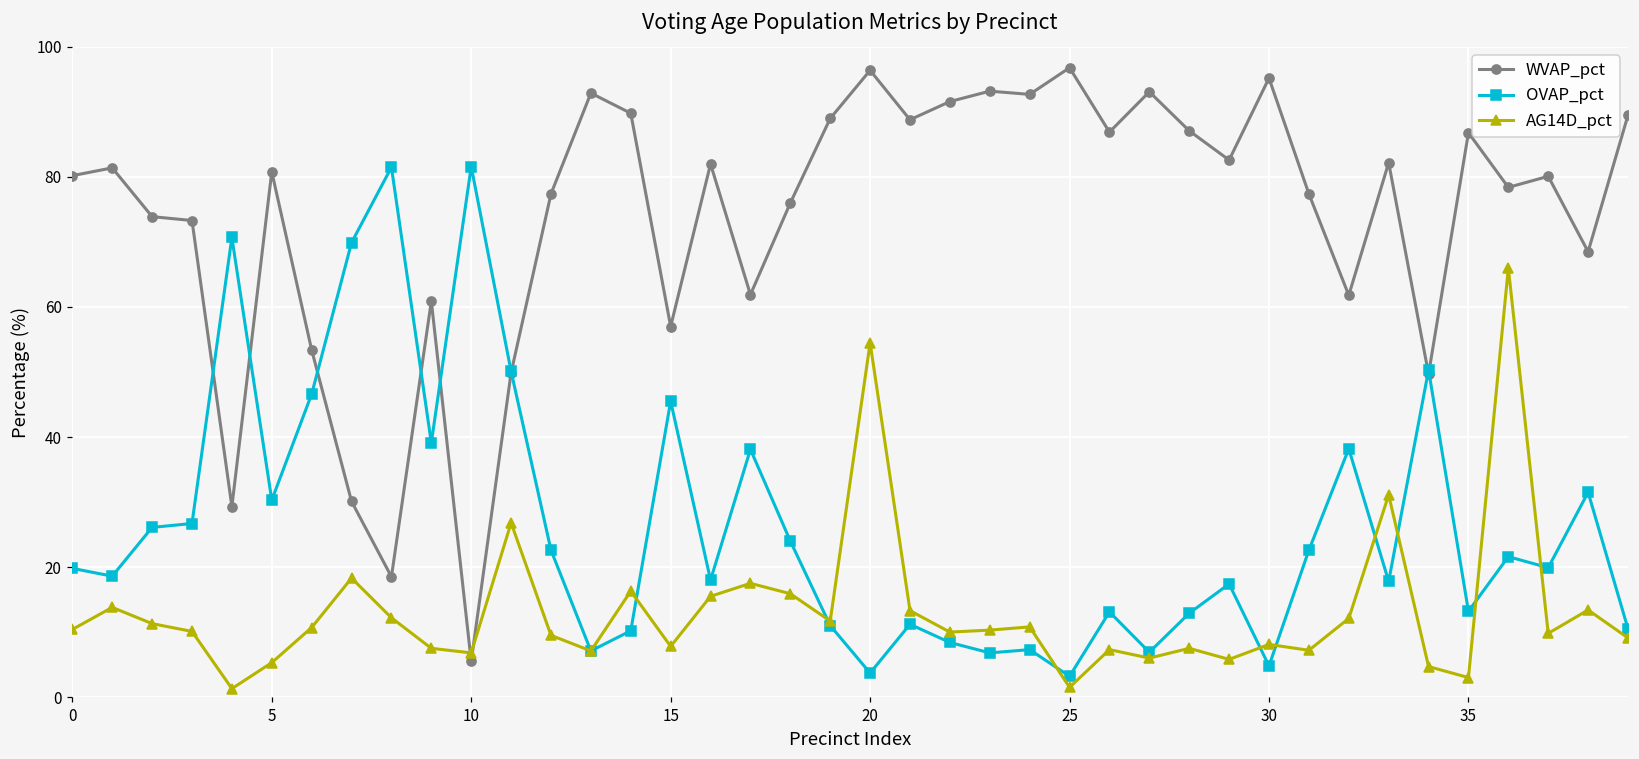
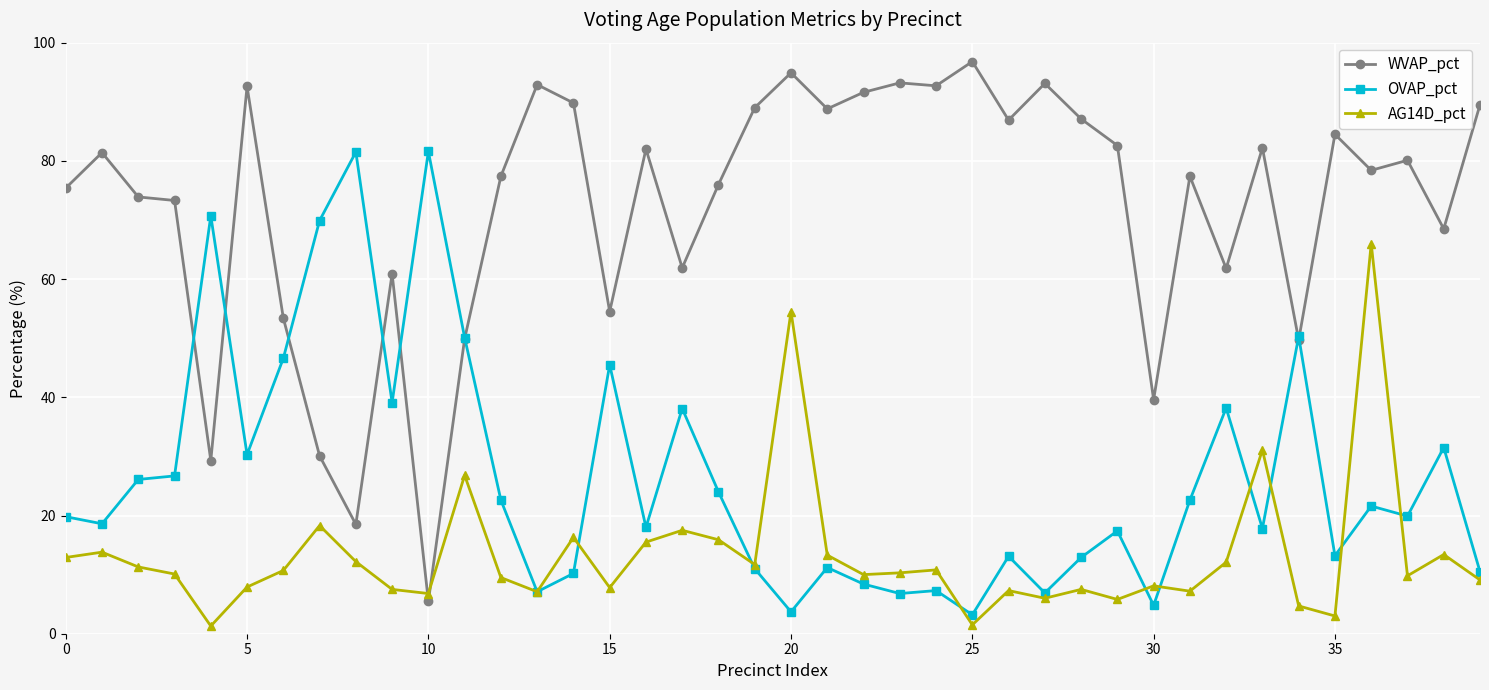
  {
    "WVAP_pct": {
-     "0": 80,
-     "5": 81,
+     "0": 75,
+     "5": 93,
      "10": 6,
-     "15": 57,
-     "20": 96,
+     "15": 55,
+     "20": 95,
      "25": 97,
-     "30": 95,
-     "35": 87
+     "30": 40,
+     "35": 85
    },
    "OVAP_pct": {
      "0": 20,
      "5": 30,
      "10": 82,
      "15": 46,
      "20": 4,
      "25": 3,
      "30": 5,
      "35": 13
    },
    "AG14D_pct": {
-     "0": 10,
-     "5": 5,
+     "0": 13,
+     "5": 8,
      "10": 7,
      "15": 8,
      "20": 55,
      "25": 2,
      "30": 8,
      "35": 3
    }
  }
